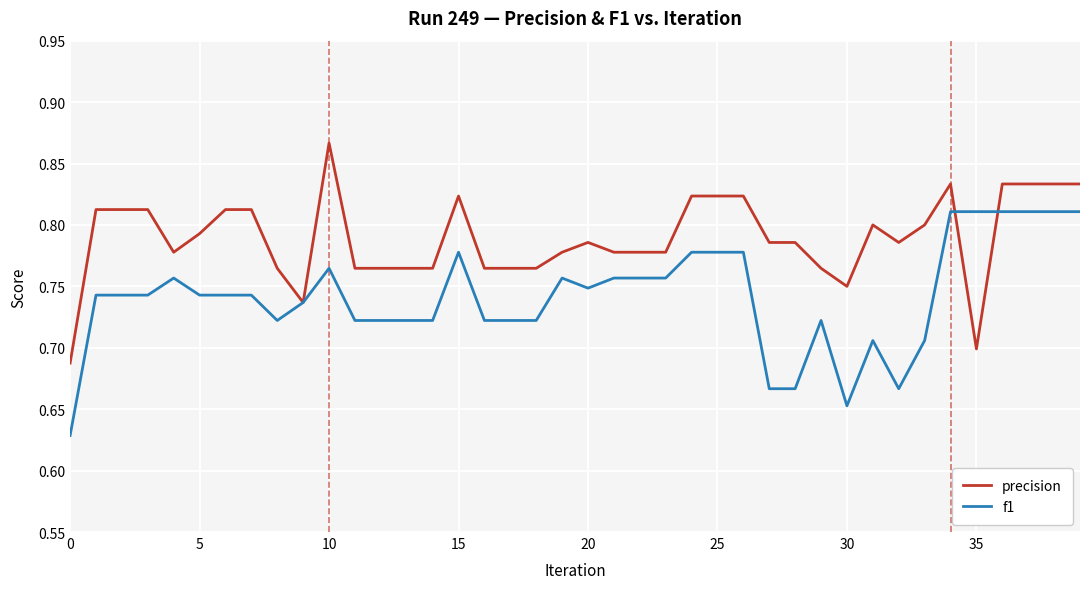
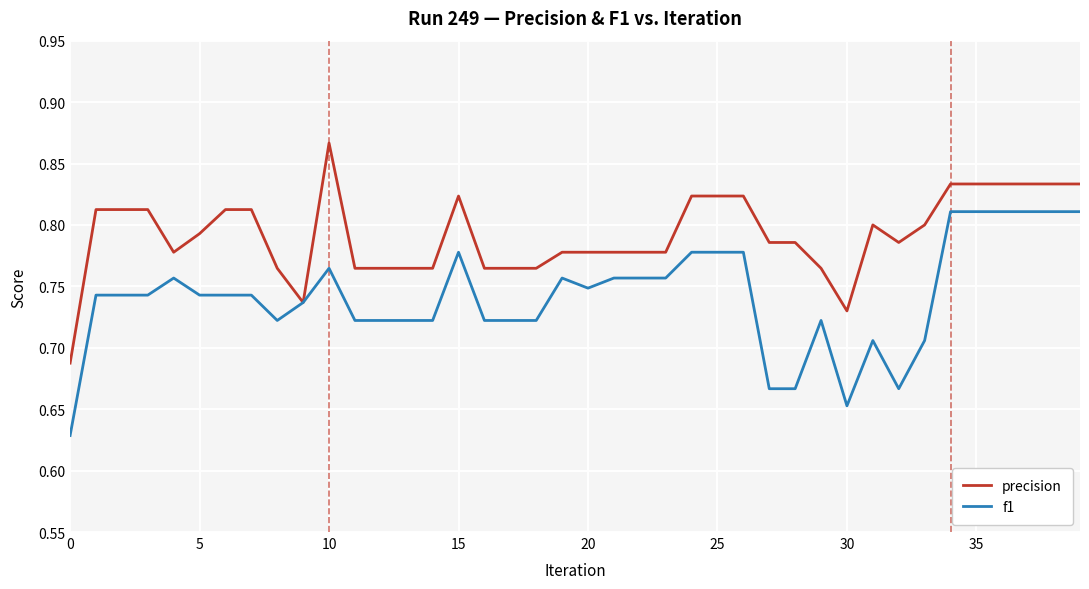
  {
    "precision": {
      "0": 0.688,
      "5": 0.793,
      "10": 0.867,
      "15": 0.824,
-     "20": 0.786,
+     "20": 0.778,
      "25": 0.824,
-     "30": 0.75,
-     "35": 0.699
+     "30": 0.73,
+     "35": 0.833
    },
    "f1": {
      "0": 0.629,
      "5": 0.743,
      "10": 0.765,
      "15": 0.778,
      "20": 0.749,
      "25": 0.778,
      "30": 0.653,
      "35": 0.811
    }
  }
